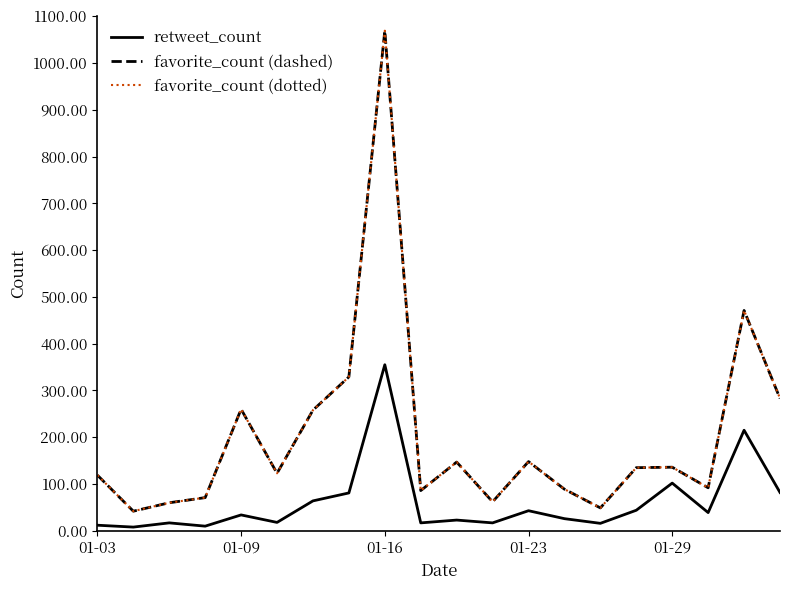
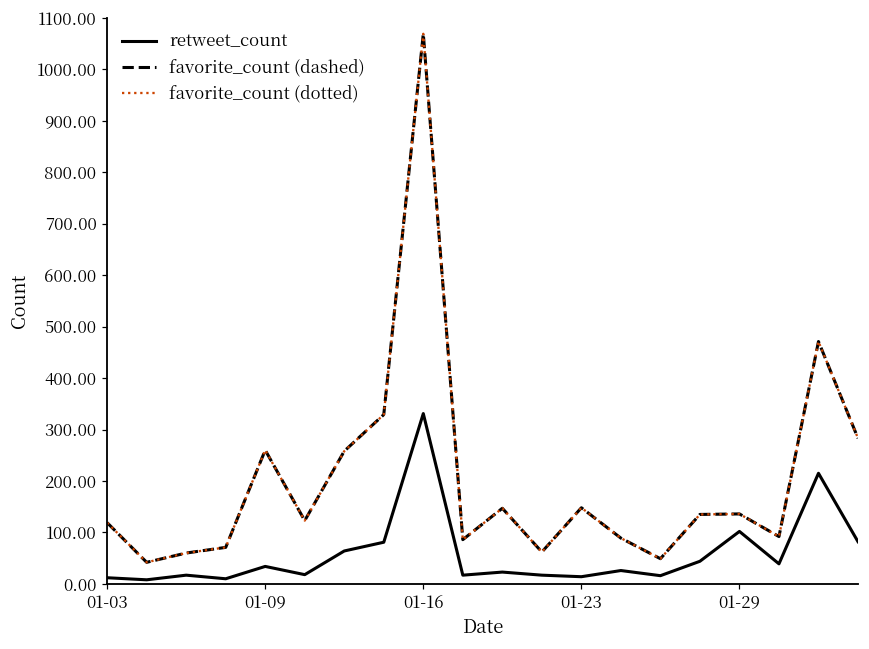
  {
    "retweet_count": {
      "01-03": 10,
      "01-09": 30,
-     "01-16": 360,
-     "01-23": 40,
+     "01-16": 330,
+     "01-23": 10,
      "01-29": 100
    },
    "favorite_count (dotted)": {
      "01-03": 120,
      "01-09": 260,
      "01-16": 1070,
      "01-23": 150,
      "01-29": 140
    }
  }
